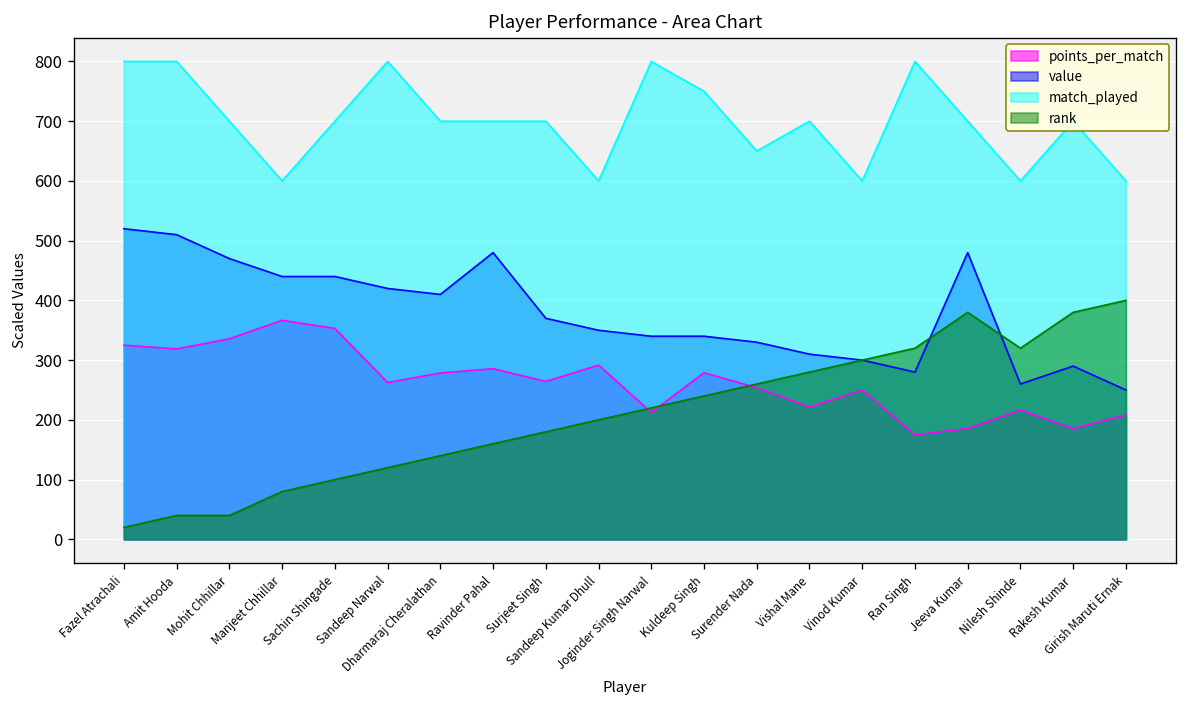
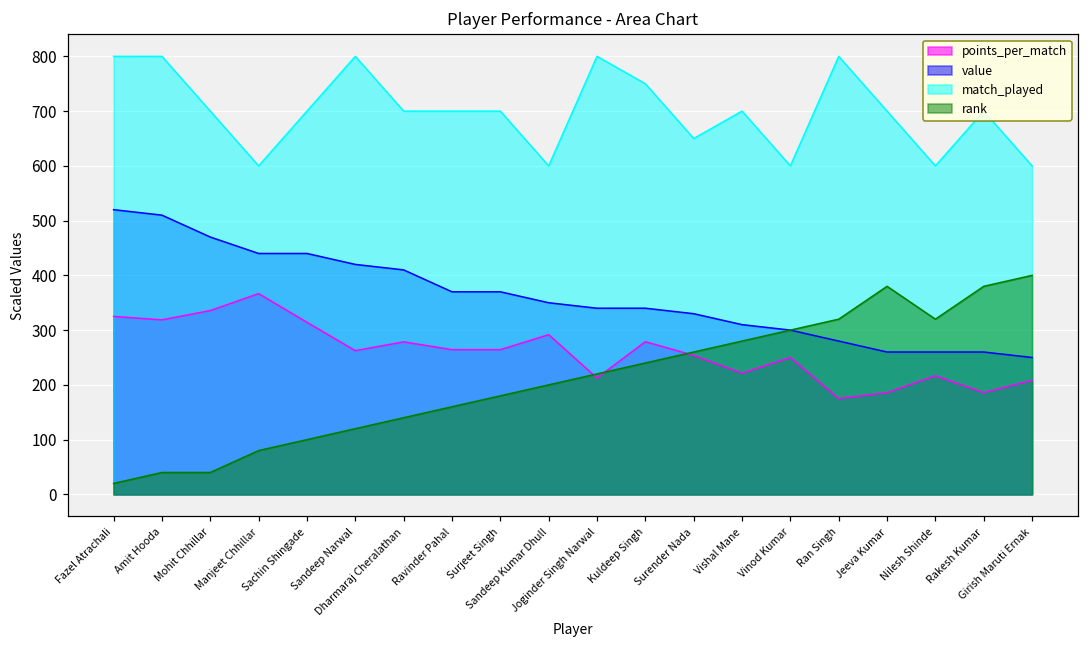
  {
    "points_per_match": {
      "Fazel Atrachali": 330,
      "Amit Hooda": 320,
      "Mohit Chhillar": 340,
      "Manjeet Chhillar": 370,
-     "Sachin Shingade": 350,
+     "Sachin Shingade": 310,
      "Sandeep Narwal": 260,
      "Dharmaraj Cheralathan": 280,
-     "Ravinder Pahal": 290,
+     "Ravinder Pahal": 260,
      "Surjeet Singh": 260,
      "Sandeep Kumar Dhull": 290,
      "Joginder Singh Narwal": 210,
      "Kuldeep Singh": 280,
      "Surender Nada": 250,
      "Vishal Mane": 220,
      "Vinod Kumar": 250,
      "Ran Singh": 180,
      "Jeeva Kumar": 190,
      "Nilesh Shinde": 220,
      "Rakesh Kumar": 190,
      "Girish Maruti Ernak": 210
    },
    "value": {
      "Fazel Atrachali": 520,
      "Amit Hooda": 510,
      "Mohit Chhillar": 470,
      "Manjeet Chhillar": 440,
      "Sachin Shingade": 440,
      "Sandeep Narwal": 420,
      "Dharmaraj Cheralathan": 410,
-     "Ravinder Pahal": 480,
+     "Ravinder Pahal": 370,
      "Surjeet Singh": 370,
      "Sandeep Kumar Dhull": 350,
      "Joginder Singh Narwal": 340,
      "Kuldeep Singh": 340,
      "Surender Nada": 330,
      "Vishal Mane": 310,
      "Ran Singh": 280,
-     "Jeeva Kumar": 480,
+     "Jeeva Kumar": 260,
      "Nilesh Shinde": 260,
-     "Rakesh Kumar": 290,
+     "Rakesh Kumar": 260,
      "Girish Maruti Ernak": 250
    },
    "match_played": {
      "Fazel Atrachali": 800,
      "Amit Hooda": 800,
      "Mohit Chhillar": 700,
      "Manjeet Chhillar": 600,
      "Sachin Shingade": 700,
      "Sandeep Narwal": 800,
      "Dharmaraj Cheralathan": 700,
      "Ravinder Pahal": 700,
      "Surjeet Singh": 700,
      "Sandeep Kumar Dhull": 600,
      "Joginder Singh Narwal": 800,
      "Kuldeep Singh": 750,
      "Surender Nada": 650,
      "Vishal Mane": 700,
      "Vinod Kumar": 600,
      "Ran Singh": 800,
      "Jeeva Kumar": 700,
      "Nilesh Shinde": 600,
      "Girish Maruti Ernak": 600
    },
    "rank": {
      "Fazel Atrachali": 20,
      "Amit Hooda": 40,
      "Mohit Chhillar": 40,
      "Manjeet Chhillar": 80,
      "Sachin Shingade": 100,
      "Sandeep Narwal": 120,
      "Dharmaraj Cheralathan": 140,
      "Ravinder Pahal": 160,
      "Surjeet Singh": 180,
      "Sandeep Kumar Dhull": 200,
      "Joginder Singh Narwal": 220,
      "Kuldeep Singh": 240,
      "Surender Nada": 260,
      "Vishal Mane": 280,
      "Ran Singh": 320,
      "Jeeva Kumar": 380,
      "Nilesh Shinde": 320,
      "Rakesh Kumar": 380,
      "Girish Maruti Ernak": 400
    }
  }
